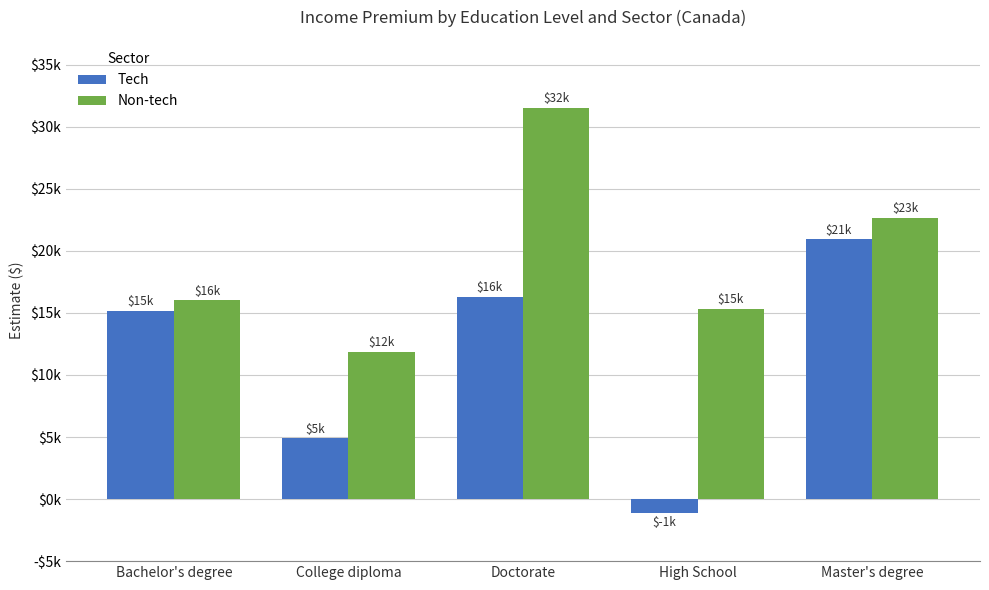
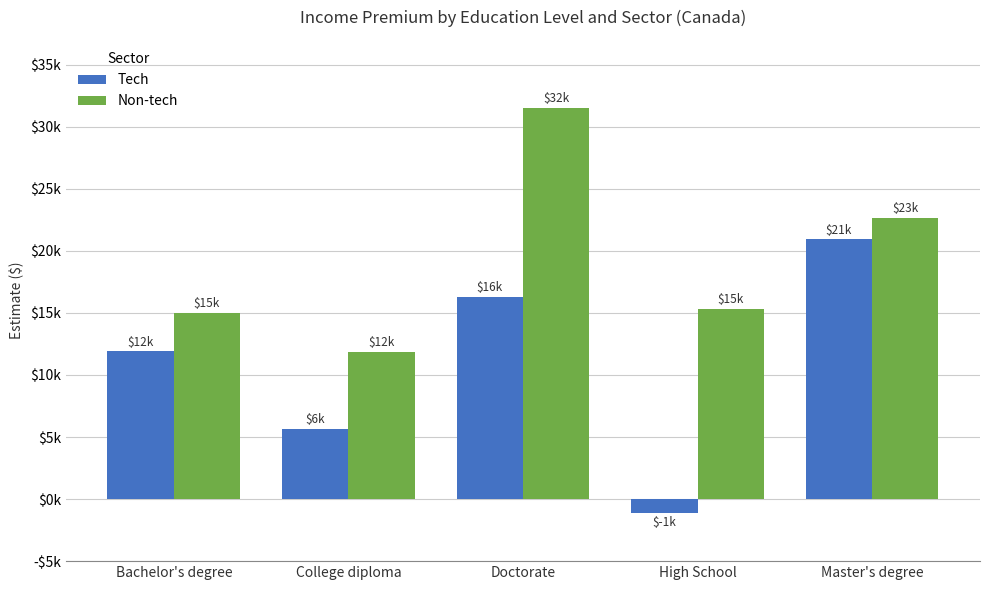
  {
    "Tech": {
-     "Bachelor's degree": "$15k",
-     "College diploma": "$5k",
+     "Bachelor's degree": "$12k",
+     "College diploma": "$6k",
      "Doctorate": "$16k",
      "High School": "$-1k",
      "Master's degree": "$21k"
    },
    "Non-tech": {
-     "Bachelor's degree": "$16k",
+     "Bachelor's degree": "$15k",
      "College diploma": "$12k",
      "Doctorate": "$32k",
      "High School": "$15k",
      "Master's degree": "$23k"
    }
  }
